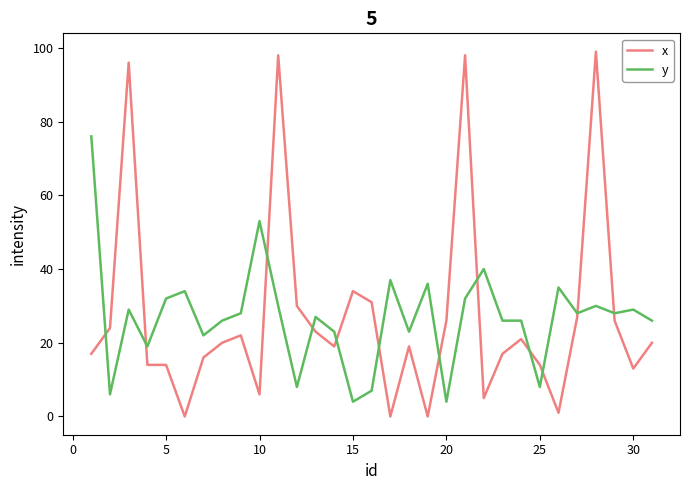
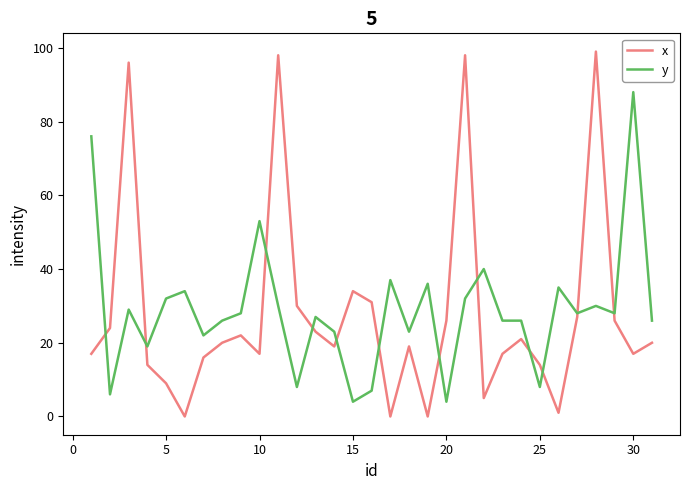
  {
    "x": {
-     "5": 14,
-     "10": 6,
+     "5": 9,
+     "10": 17,
      "15": 34,
      "20": 26,
      "25": 14,
-     "30": 13
+     "30": 17
    },
    "y": {
      "5": 32,
      "10": 53,
      "15": 4,
      "20": 4,
      "25": 8,
-     "30": 29
+     "30": 88
    }
  }
